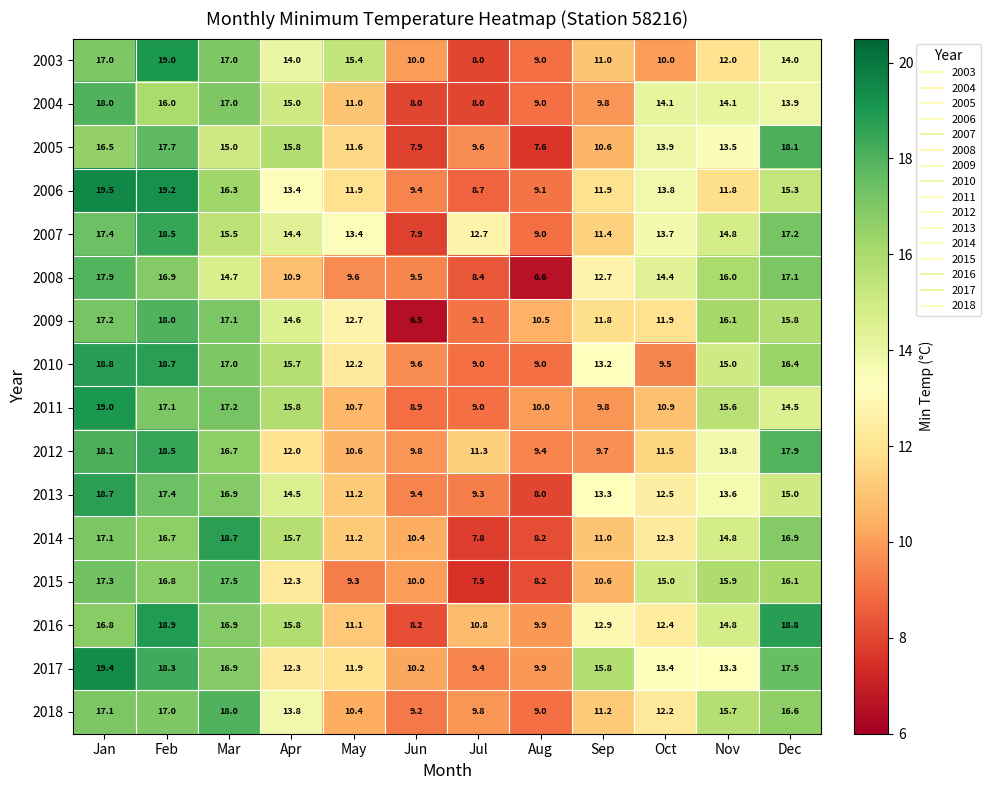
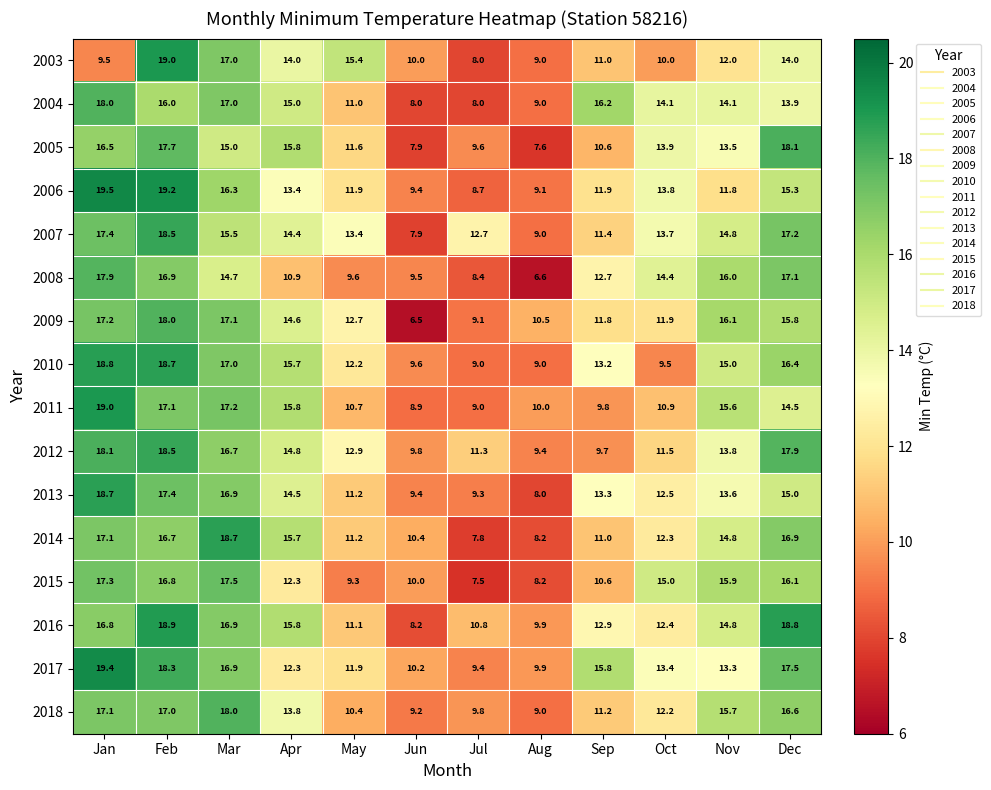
  {
    "2003": {
-     "Jan": 17.0,
+     "Jan": 9.5,
      "Feb": 19.0,
      "Mar": 17.0,
      "Apr": 14.0,
      "May": 15.4,
      "Jun": 10.0,
      "Jul": 8.0,
      "Aug": 9.0,
      "Sep": 11.0,
      "Oct": 10.0,
      "Nov": 12.0,
      "Dec": 14.0
    },
    "2004": {
      "Jan": 18.0,
      "Feb": 16.0,
      "Mar": 17.0,
      "Apr": 15.0,
      "May": 11.0,
      "Jun": 8.0,
      "Jul": 8.0,
      "Aug": 9.0,
-     "Sep": 9.8,
+     "Sep": 16.2,
      "Oct": 14.1,
      "Nov": 14.1,
      "Dec": 13.9
    },
    "2005": {
      "Jan": 16.5,
      "Feb": 17.7,
      "Mar": 15.0,
      "Apr": 15.8,
      "May": 11.6,
      "Jun": 7.9,
      "Jul": 9.6,
      "Aug": 7.6,
      "Sep": 10.6,
      "Oct": 13.9,
      "Nov": 13.5,
      "Dec": 18.1
    },
    "2006": {
      "Jan": 19.5,
      "Feb": 19.2,
      "Mar": 16.3,
      "Apr": 13.4,
      "May": 11.9,
      "Jun": 9.4,
      "Jul": 8.7,
      "Aug": 9.1,
      "Sep": 11.9,
      "Oct": 13.8,
      "Nov": 11.8,
      "Dec": 15.3
    },
    "2007": {
      "Jan": 17.4,
      "Feb": 18.5,
      "Mar": 15.5,
      "Apr": 14.4,
      "May": 13.4,
      "Jun": 7.9,
      "Jul": 12.7,
      "Aug": 9.0,
      "Sep": 11.4,
      "Oct": 13.7,
      "Nov": 14.8,
      "Dec": 17.2
    },
    "2008": {
      "Jan": 17.9,
      "Feb": 16.9,
      "Mar": 14.7,
      "Apr": 10.9,
      "May": 9.6,
      "Jun": 9.5,
      "Jul": 8.4,
      "Aug": 6.6,
      "Sep": 12.7,
      "Oct": 14.4,
      "Nov": 16.0,
      "Dec": 17.1
    },
    "2009": {
      "Jan": 17.2,
      "Feb": 18.0,
      "Mar": 17.1,
      "Apr": 14.6,
      "May": 12.7,
      "Jun": 6.5,
      "Jul": 9.1,
      "Aug": 10.5,
      "Sep": 11.8,
      "Oct": 11.9,
      "Nov": 16.1,
      "Dec": 15.8
    },
    "2010": {
      "Jan": 18.8,
      "Feb": 18.7,
      "Mar": 17.0,
      "Apr": 15.7,
      "May": 12.2,
      "Jun": 9.6,
      "Jul": 9.0,
      "Aug": 9.0,
      "Sep": 13.2,
      "Oct": 9.5,
      "Nov": 15.0,
      "Dec": 16.4
    },
    "2011": {
      "Jan": 19.0,
      "Feb": 17.1,
      "Mar": 17.2,
      "Apr": 15.8,
      "May": 10.7,
      "Jun": 8.9,
      "Jul": 9.0,
      "Aug": 10.0,
      "Sep": 9.8,
      "Oct": 10.9,
      "Nov": 15.6,
      "Dec": 14.5
    },
    "2012": {
      "Jan": 18.1,
      "Feb": 18.5,
      "Mar": 16.7,
-     "Apr": 12.0,
-     "May": 10.6,
+     "Apr": 14.8,
+     "May": 12.9,
      "Jun": 9.8,
      "Jul": 11.3,
      "Aug": 9.4,
      "Sep": 9.7,
      "Oct": 11.5,
      "Nov": 13.8,
      "Dec": 17.9
    },
    "2013": {
      "Jan": 18.7,
      "Feb": 17.4,
      "Mar": 16.9,
      "Apr": 14.5,
      "May": 11.2,
      "Jun": 9.4,
      "Jul": 9.3,
      "Aug": 8.0,
      "Sep": 13.3,
      "Oct": 12.5,
      "Nov": 13.6,
      "Dec": 15.0
    },
    "2014": {
      "Jan": 17.1,
      "Feb": 16.7,
      "Mar": 18.7,
      "Apr": 15.7,
      "May": 11.2,
      "Jun": 10.4,
      "Jul": 7.8,
      "Aug": 8.2,
      "Sep": 11.0,
      "Oct": 12.3,
      "Nov": 14.8,
      "Dec": 16.9
    },
    "2015": {
      "Jan": 17.3,
      "Feb": 16.8,
      "Mar": 17.5,
      "Apr": 12.3,
      "May": 9.3,
      "Jun": 10.0,
      "Jul": 7.5,
      "Aug": 8.2,
      "Sep": 10.6,
      "Oct": 15.0,
      "Nov": 15.9,
      "Dec": 16.1
    },
    "2016": {
      "Jan": 16.8,
      "Feb": 18.9,
      "Mar": 16.9,
      "Apr": 15.8,
      "May": 11.1,
      "Jun": 8.2,
      "Jul": 10.8,
      "Aug": 9.9,
      "Sep": 12.9,
      "Oct": 12.4,
      "Nov": 14.8,
      "Dec": 18.8
    },
    "2017": {
      "Jan": 19.4,
      "Feb": 18.3,
      "Mar": 16.9,
      "Apr": 12.3,
      "May": 11.9,
      "Jun": 10.2,
      "Jul": 9.4,
      "Aug": 9.9,
      "Sep": 15.8,
      "Oct": 13.4,
      "Nov": 13.3,
      "Dec": 17.5
    },
    "2018": {
      "Jan": 17.1,
      "Feb": 17.0,
      "Mar": 18.0,
      "Apr": 13.8,
      "May": 10.4,
      "Jun": 9.2,
      "Jul": 9.8,
      "Aug": 9.0,
      "Sep": 11.2,
      "Oct": 12.2,
      "Nov": 15.7,
      "Dec": 16.6
    }
  }
